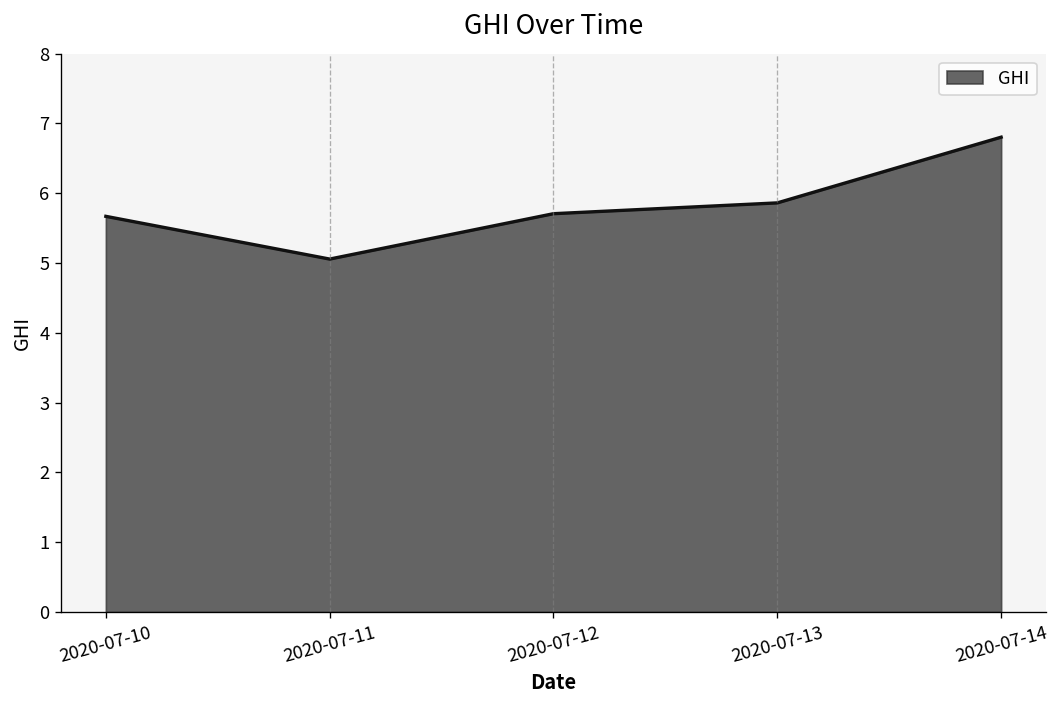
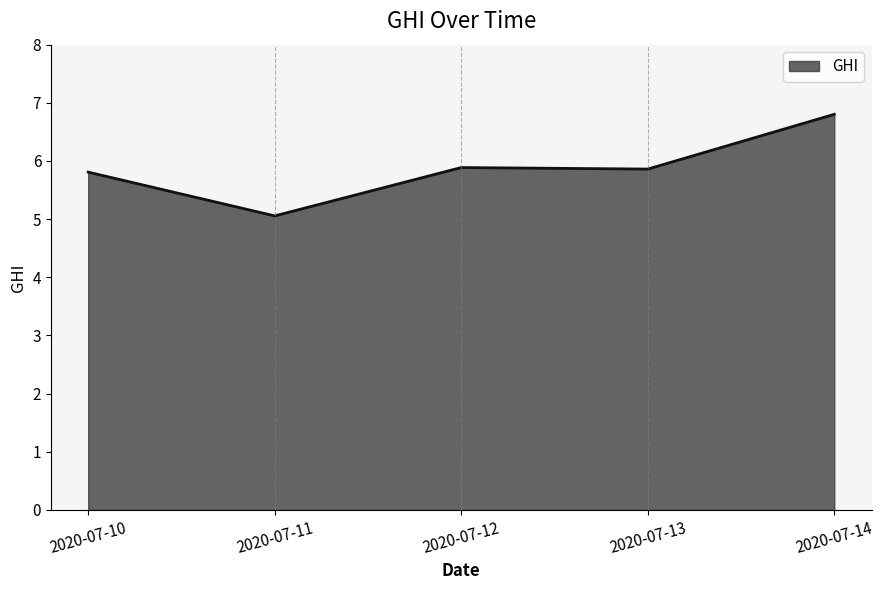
  {
-   "2020-07-10": 5.7,
+   "2020-07-10": 5.8,
    "2020-07-11": 5.1,
-   "2020-07-12": 5.7,
+   "2020-07-12": 5.9,
    "2020-07-13": 5.9,
    "2020-07-14": 6.8
  }
